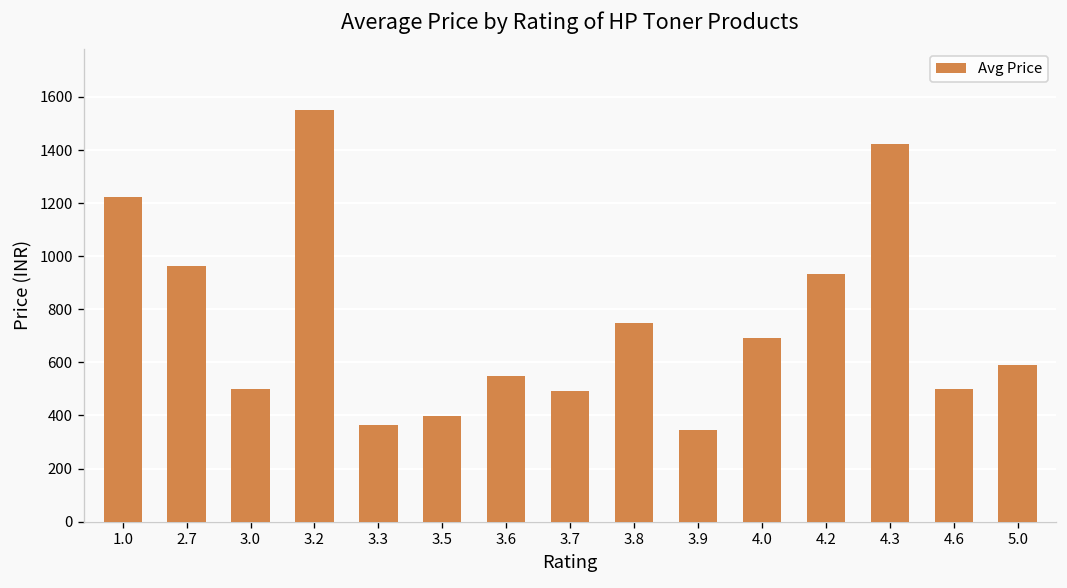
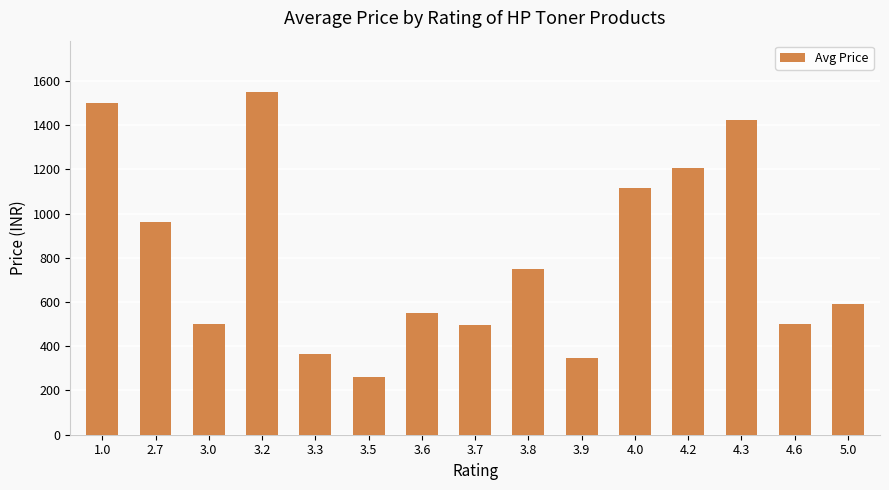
  {
-   "1.0": 1220,
+   "1.0": 1500,
    "2.7": 960,
    "3.0": 500,
    "3.2": 1550,
    "3.3": 370,
-   "3.5": 400,
+   "3.5": 260,
    "3.6": 550,
    "3.7": 490,
    "3.8": 750,
    "3.9": 350,
-   "4.0": 690,
-   "4.2": 930,
+   "4.0": 1120,
+   "4.2": 1200,
    "4.3": 1420,
    "4.6": 500,
    "5.0": 590
  }
